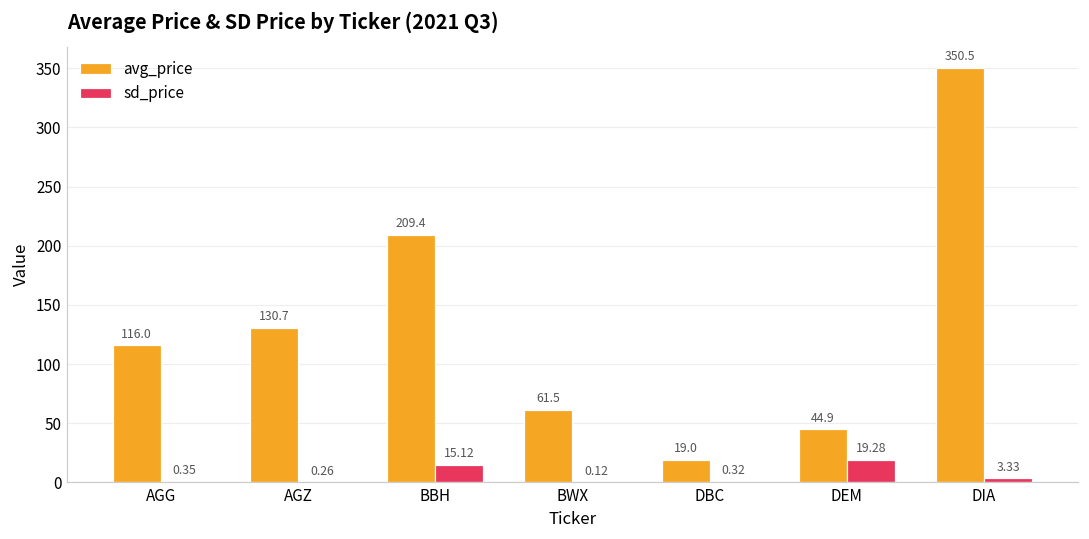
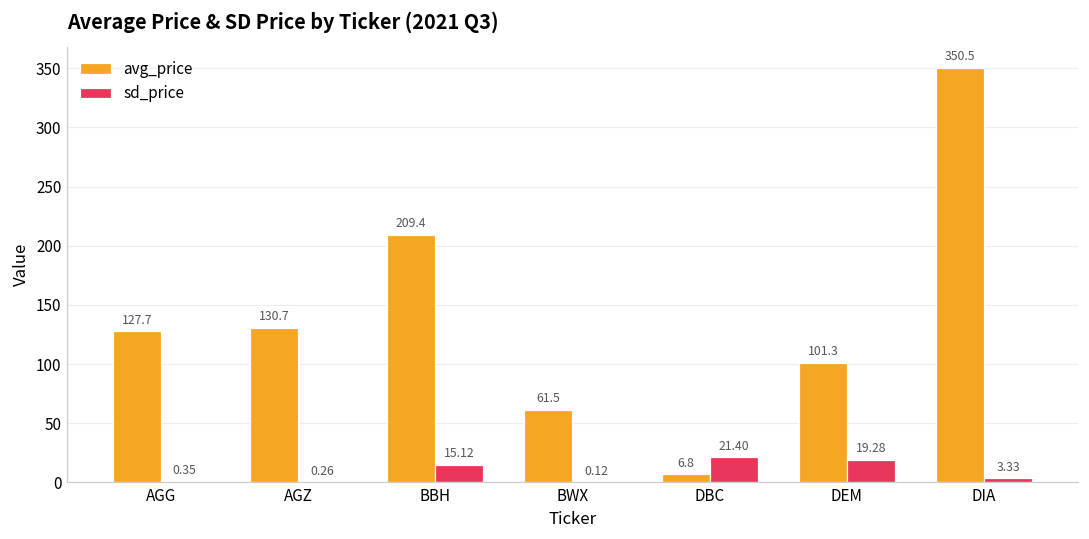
  {
    "avg_price": {
-     "AGG": 116.0,
+     "AGG": 127.7,
      "AGZ": 130.7,
      "BBH": 209.4,
      "BWX": 61.5,
-     "DBC": 19.0,
-     "DEM": 44.9,
+     "DBC": 6.8,
+     "DEM": 101.3,
      "DIA": 350.5
    },
    "sd_price": {
      "AGG": 0.35,
      "AGZ": 0.26,
      "BBH": 15.12,
      "BWX": 0.12,
-     "DBC": 0.32,
+     "DBC": 21.40,
      "DEM": 19.28,
      "DIA": 3.33
    }
  }
